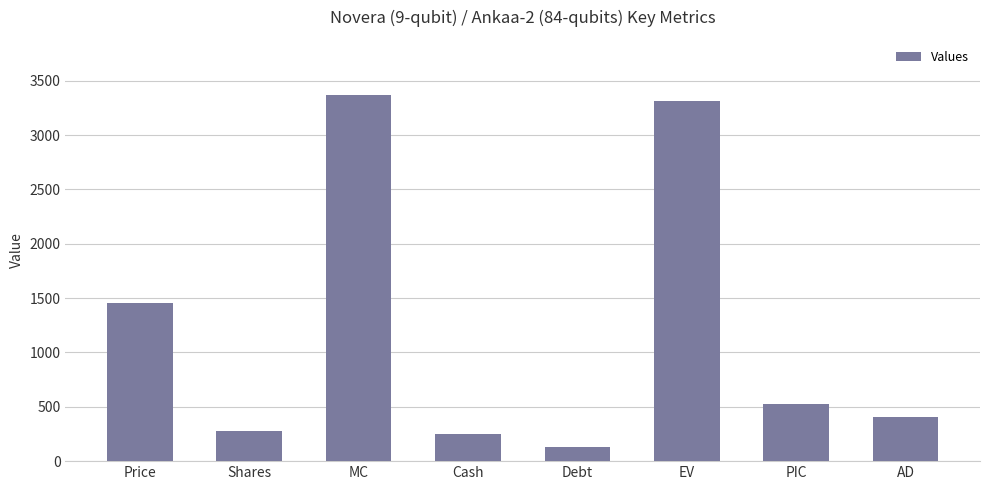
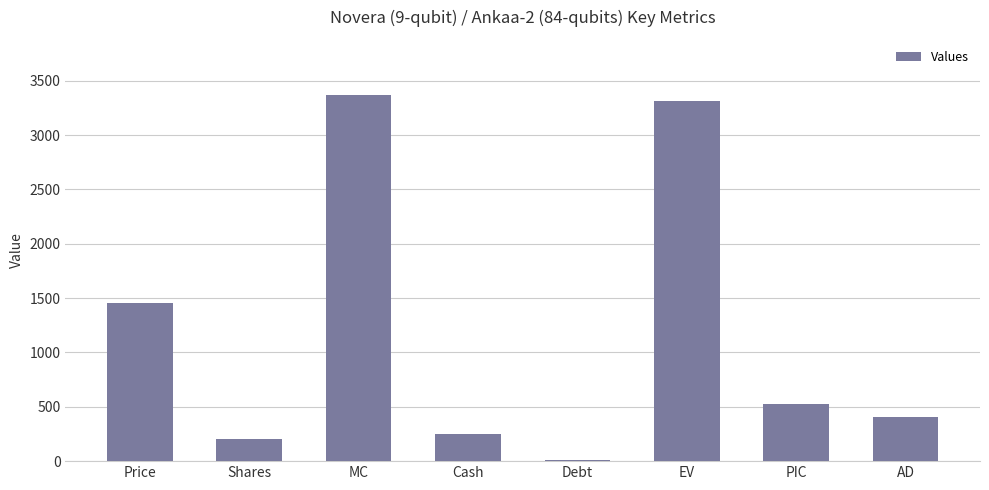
  {
    "Price": 1460,
-   "Shares": 280,
+   "Shares": 210,
    "MC": 3370,
    "Cash": 250,
-   "Debt": 130,
+   "Debt": 10,
    "EV": 3320,
    "PIC": 520,
    "AD": 400
  }
